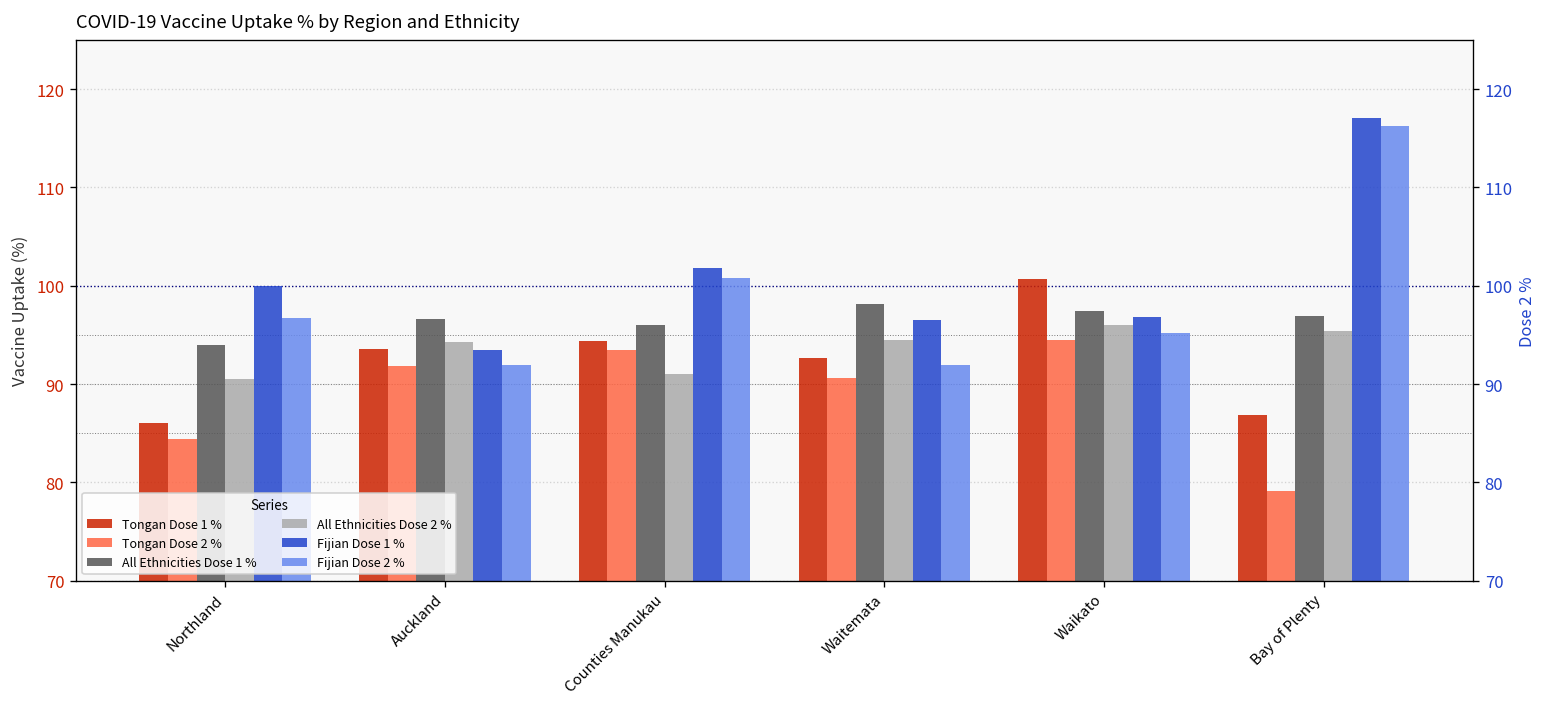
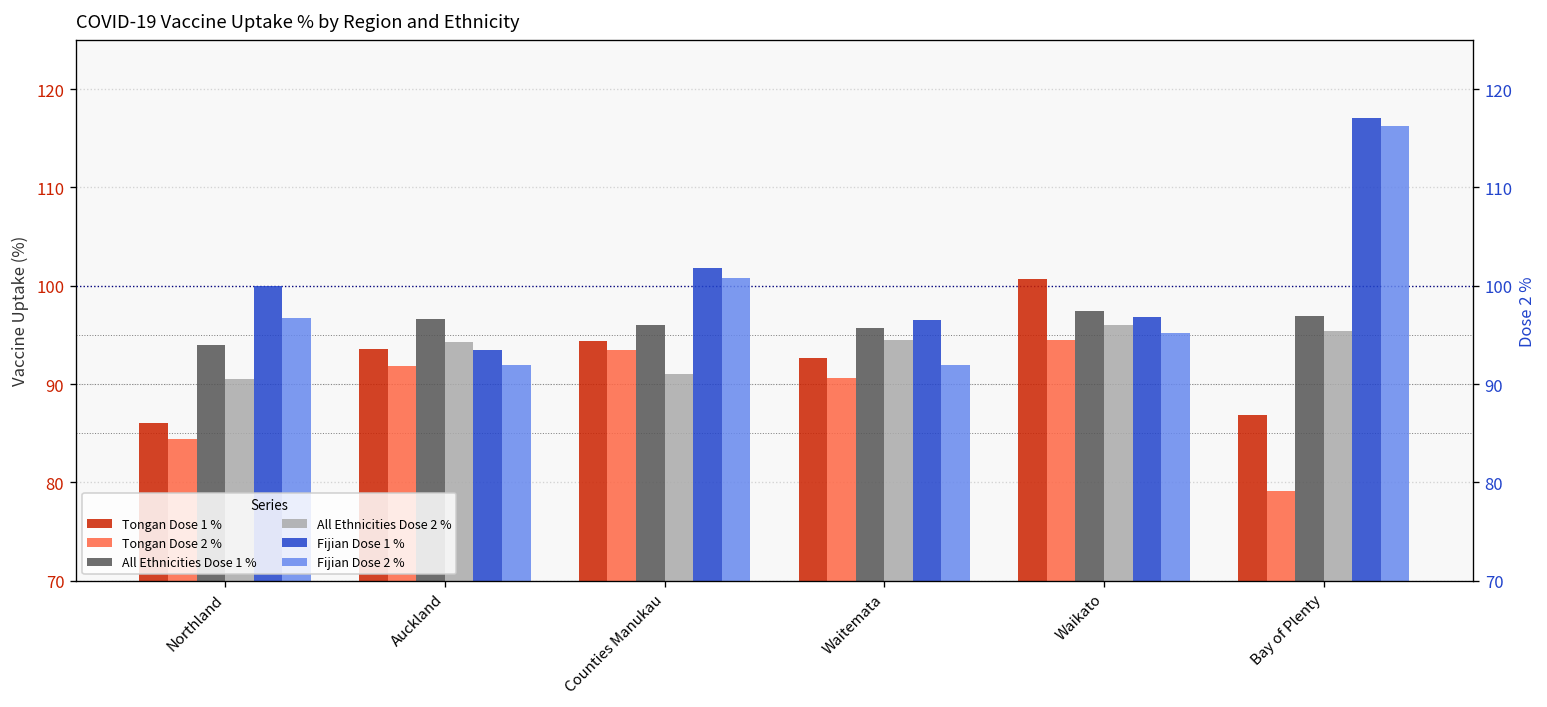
  {
    "Tongan Dose 1 %": {
      "Northland": 86,
      "Auckland": 94,
      "Counties Manukau": 94,
      "Waitemata": 93,
      "Waikato": 101,
      "Bay of Plenty": 87
    },
    "Tongan Dose 2 %": {
      "Northland": 84,
      "Auckland": 92,
      "Counties Manukau": 94,
      "Waitemata": 91,
      "Waikato": 95,
      "Bay of Plenty": 79
    },
    "All Ethnicities Dose 1 %": {
      "Northland": 94,
      "Auckland": 97,
      "Counties Manukau": 96,
-     "Waitemata": 98,
+     "Waitemata": 96,
      "Waikato": 97,
      "Bay of Plenty": 97
    },
    "All Ethnicities Dose 2 %": {
      "Northland": 90,
      "Auckland": 94,
      "Counties Manukau": 91,
      "Waitemata": 95,
      "Waikato": 96,
      "Bay of Plenty": 95
    },
    "Fijian Dose 1 %": {
      "Northland": 100,
      "Auckland": 94,
      "Counties Manukau": 102,
      "Waitemata": 96,
      "Waikato": 97,
      "Bay of Plenty": 117
    },
    "Fijian Dose 2 %": {
      "Northland": 97,
      "Auckland": 92,
      "Counties Manukau": 101,
      "Waitemata": 92,
      "Waikato": 95,
      "Bay of Plenty": 116
    }
  }
